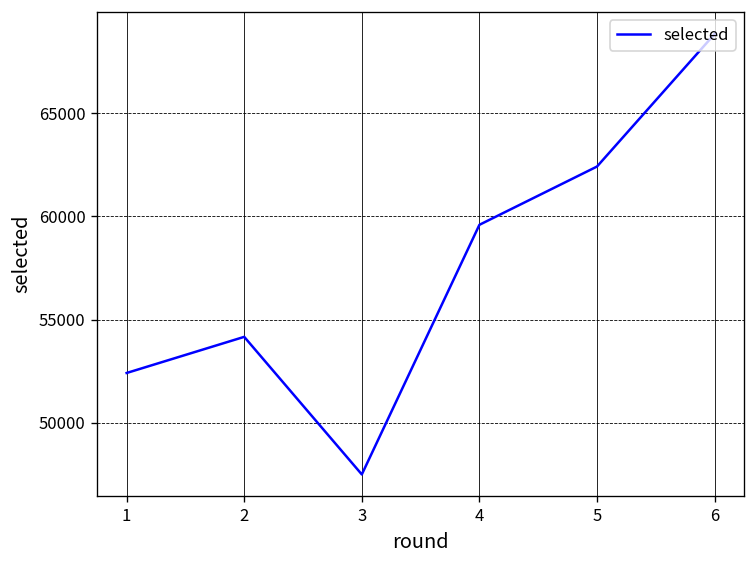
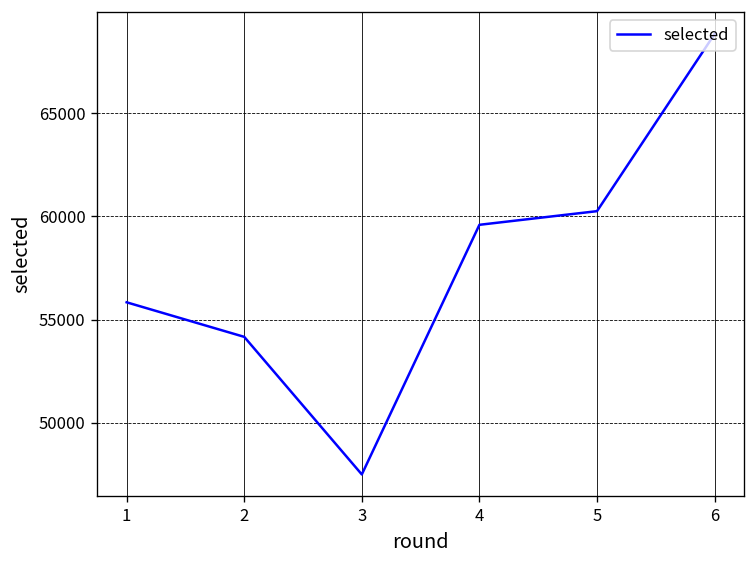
  {
-   "1": 52400,
+   "1": 55800,
    "2": 54200,
    "3": 47500,
    "4": 59600,
-   "5": 62400
+   "5": 60300
  }
